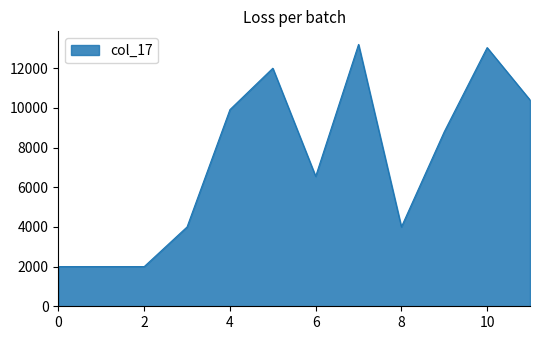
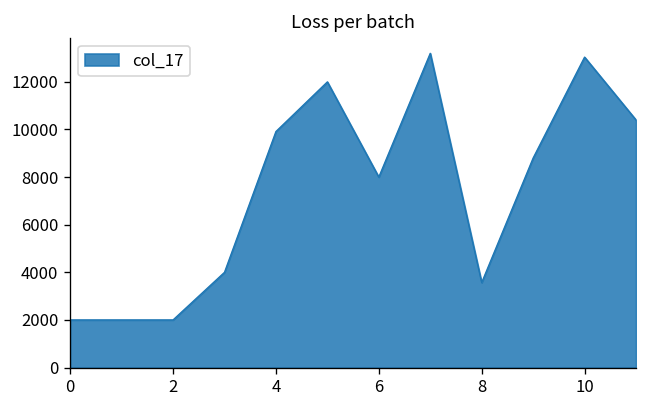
  {
    "0": 2000,
    "2": 2000,
    "4": 9900,
-   "6": 6500,
-   "8": 4000,
+   "6": 8000,
+   "8": 3600,
    "10": 13000
  }
